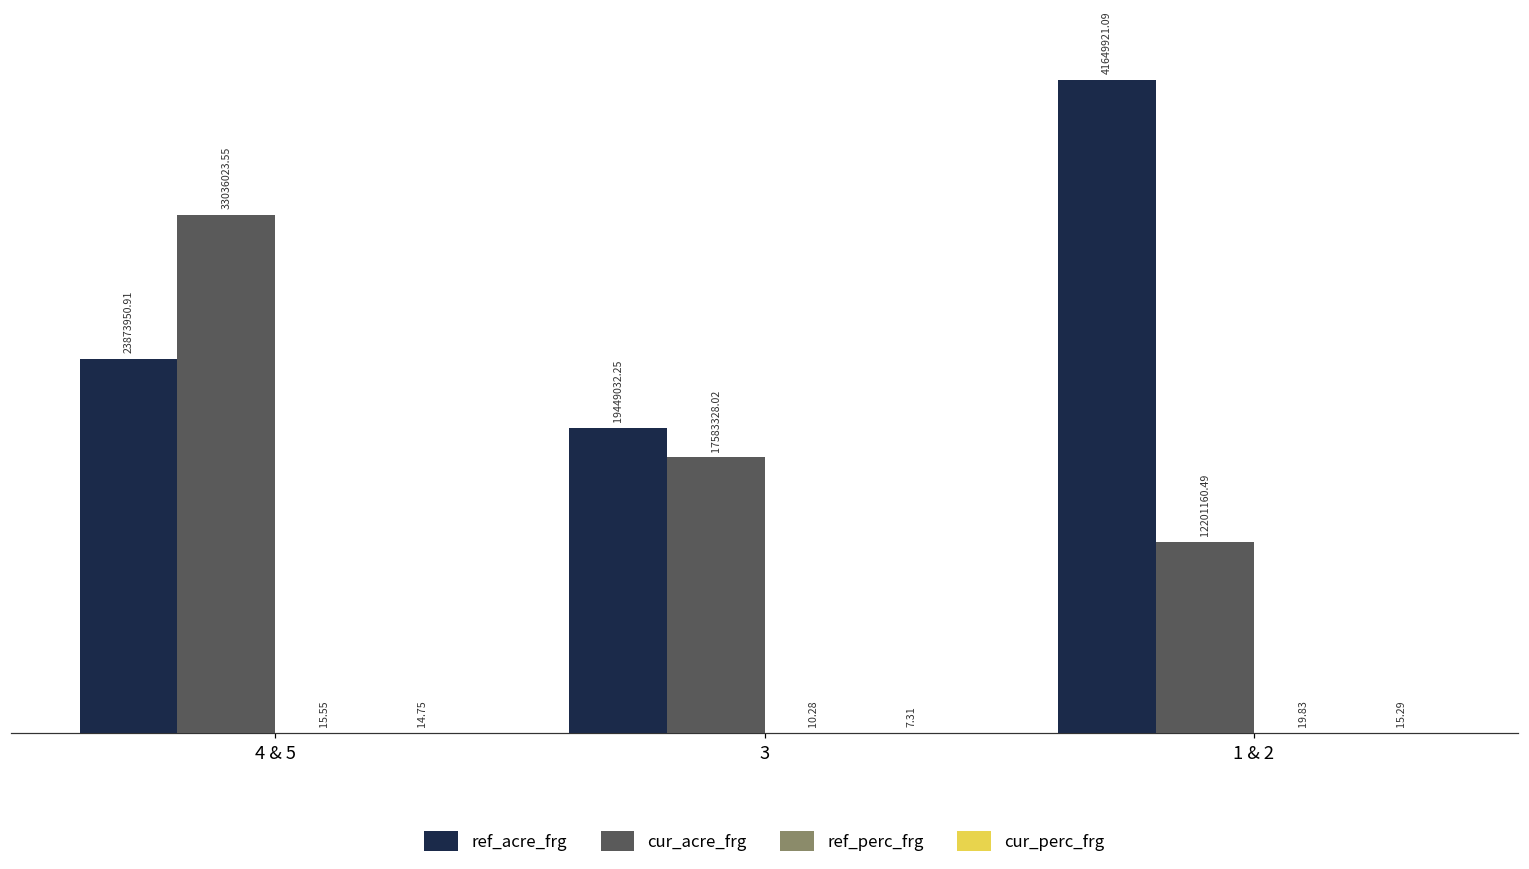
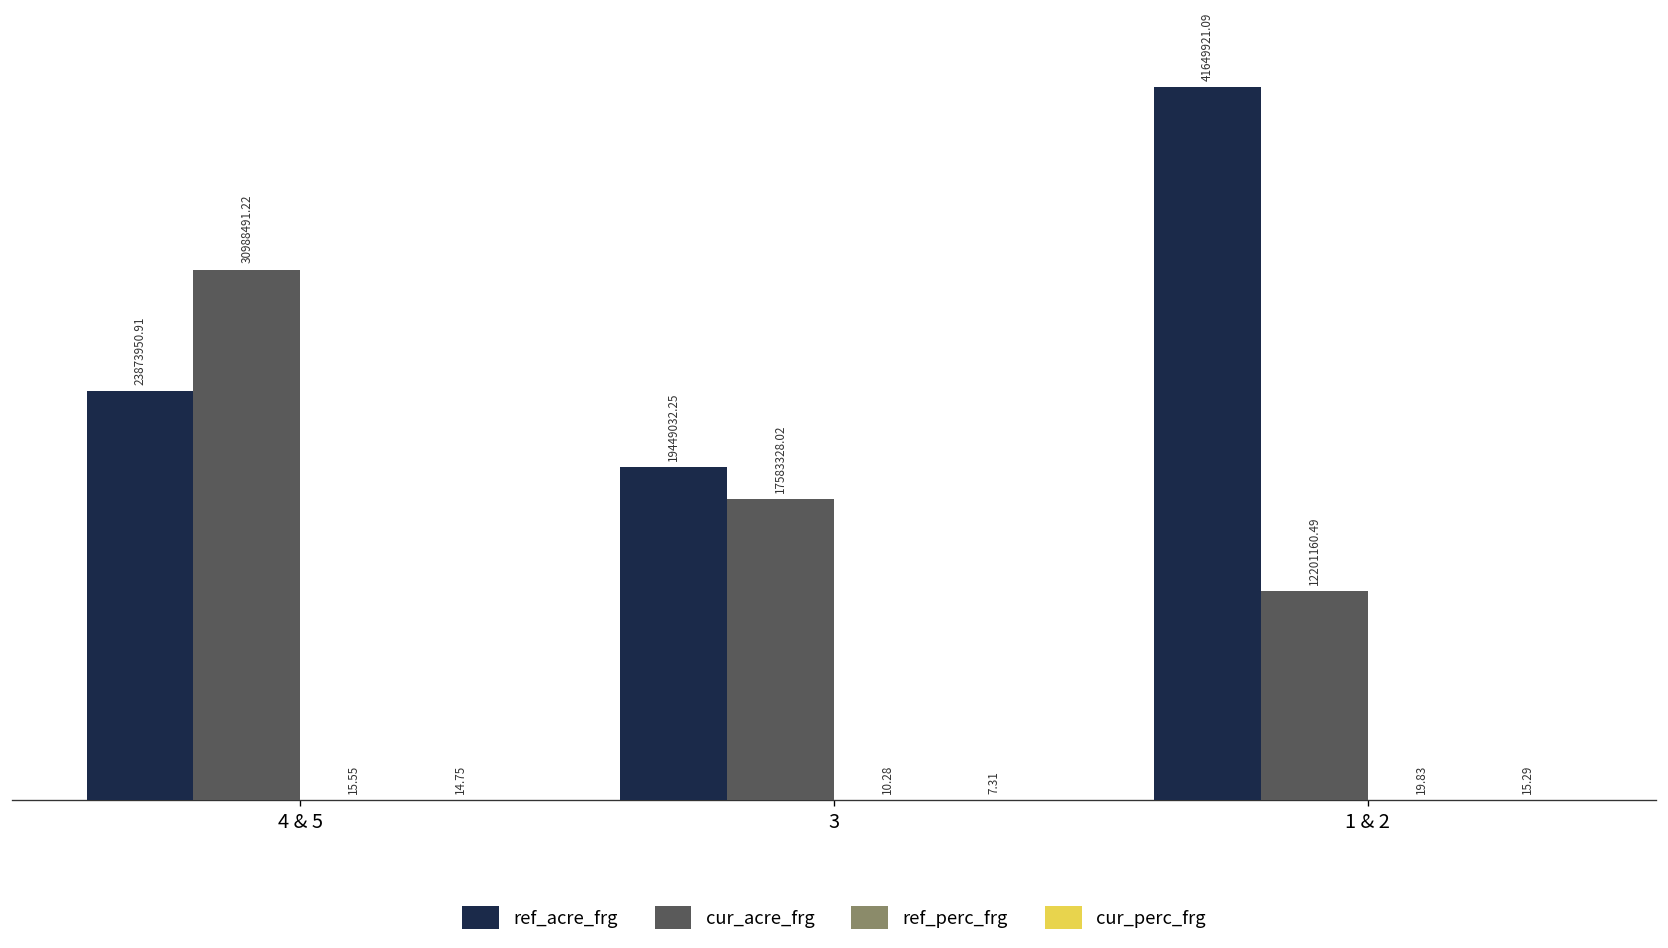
  {
    "ref_acre_frg": {
      "4 & 5": 23873950.91,
      "3": 19449032.25,
      "1 & 2": 41649921.09
    },
    "cur_acre_frg": {
-     "4 & 5": 33036023.55,
+     "4 & 5": 30988491.22,
      "3": 17583328.02,
      "1 & 2": 12201160.49
    },
    "ref_perc_frg": {
      "4 & 5": 15.55,
      "3": 10.28,
      "1 & 2": 19.83
    },
    "cur_perc_frg": {
      "4 & 5": 14.75,
      "3": 7.31,
      "1 & 2": 15.29
    }
  }
